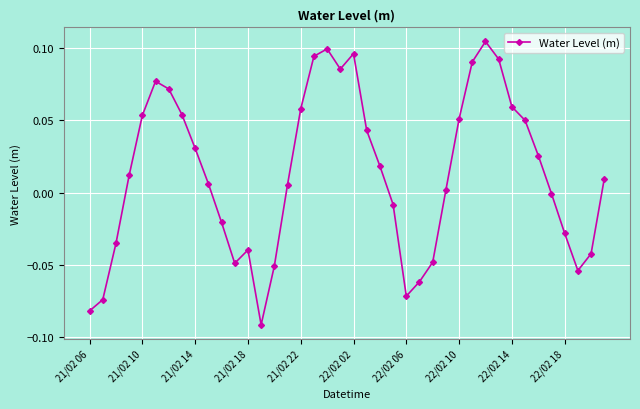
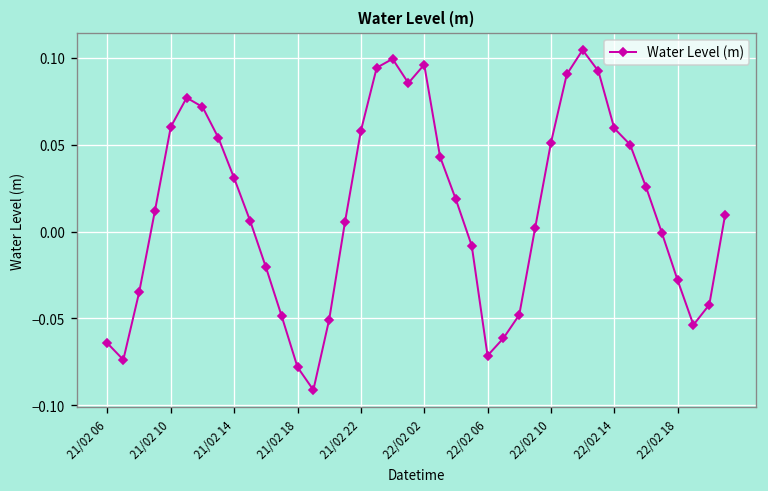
  {
-   "21/02 06": -0.082,
-   "21/02 10": 0.054,
+   "21/02 06": -0.064,
+   "21/02 10": 0.060,
    "21/02 14": 0.031,
-   "21/02 18": -0.040,
+   "21/02 18": -0.078,
    "21/02 22": 0.058,
    "22/02 02": 0.096,
    "22/02 06": -0.071,
    "22/02 10": 0.051,
    "22/02 14": 0.059,
    "22/02 18": -0.028
  }
